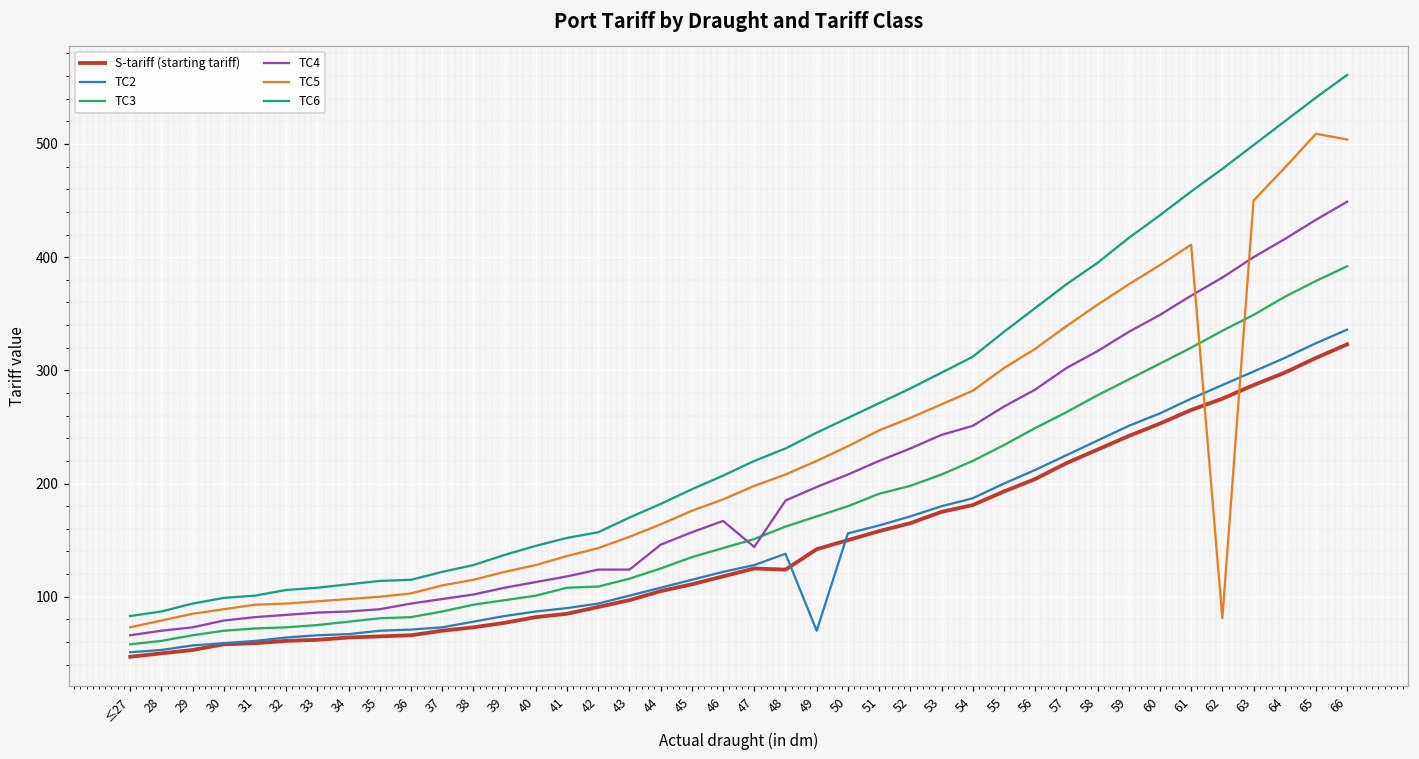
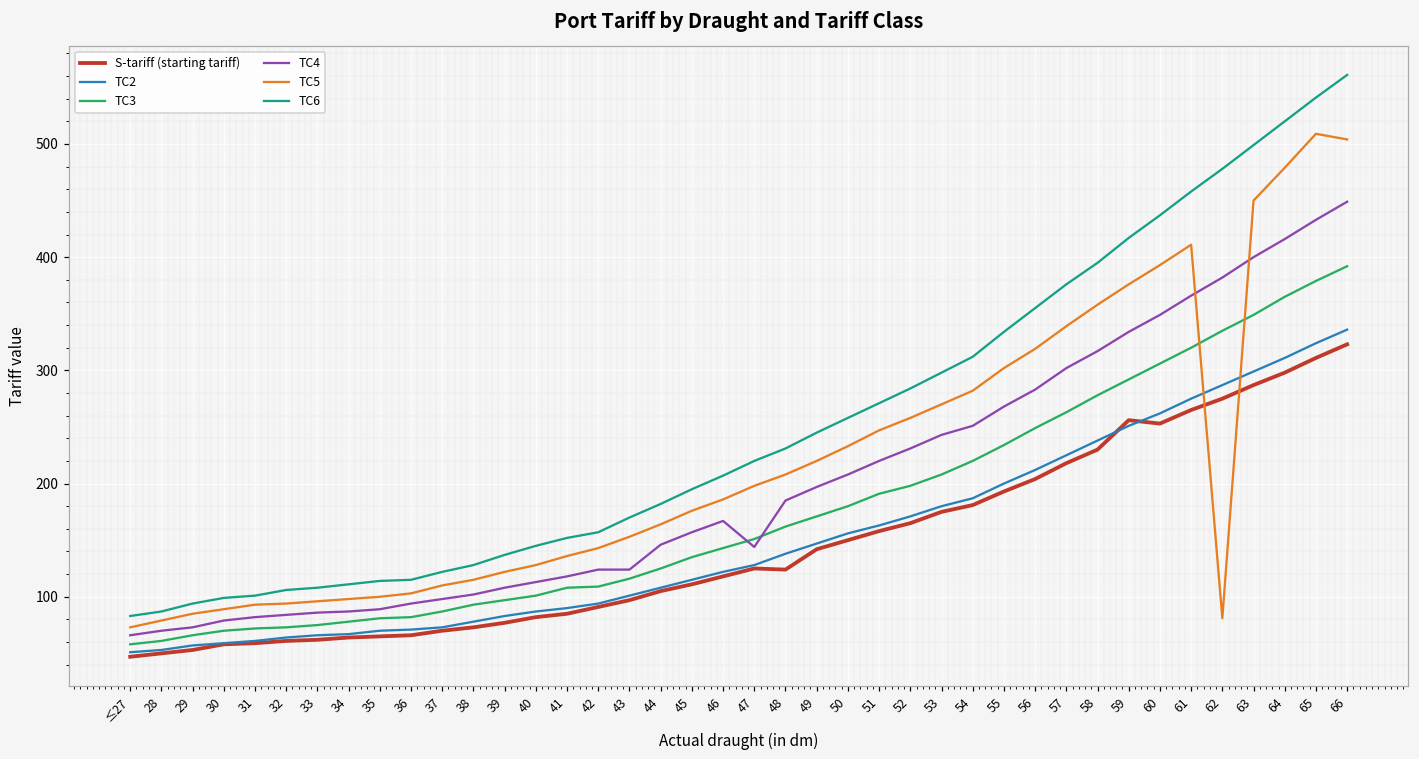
  {
    "S-tariff (starting tariff)": {
      "≤27": 47,
      "28": 50,
      "29": 53,
      "32": 61,
      "33": 62,
      "34": 64,
      "35": 65,
      "36": 66,
      "37": 70,
      "38": 73,
      "39": 77,
      "40": 82,
      "41": 85,
      "42": 91,
      "43": 97,
      "44": 105,
      "45": 111,
      "46": 118,
      "47": 125,
      "48": 124,
      "49": 142,
      "50": 150,
      "51": 158,
      "52": 165,
      "53": 175,
      "54": 181,
      "55": 193,
      "56": 204,
      "57": 218,
      "58": 230,
-     "59": 242,
+     "59": 256,
      "60": 253,
      "61": 265,
      "62": 275,
      "63": 287,
      "64": 298,
      "65": 311,
      "66": 323
    },
    "TC2": {
      "≤27": 51,
      "28": 53,
      "29": 57,
      "32": 64,
      "33": 66,
      "34": 67,
      "35": 70,
      "36": 71,
      "37": 73,
      "38": 78,
      "39": 83,
      "40": 87,
      "41": 90,
      "42": 94,
      "43": 101,
      "44": 108,
      "45": 115,
      "46": 122,
      "47": 128,
      "48": 138,
-     "49": 70,
+     "49": 147,
      "50": 156,
      "51": 163,
      "52": 171,
      "53": 180,
      "54": 187,
      "55": 200,
      "56": 212,
      "57": 225,
      "58": 238,
      "59": 251,
      "60": 262,
      "61": 275,
      "62": 287,
      "63": 299,
      "64": 311,
      "65": 324,
      "66": 336
    },
    "TC4": {
      "≤27": 66,
      "28": 70,
      "29": 73,
      "30": 79,
      "31": 82,
      "32": 84,
      "33": 86,
      "34": 87,
      "35": 89,
      "36": 94,
      "37": 98,
      "38": 102,
      "39": 108,
      "40": 113,
      "41": 118,
      "42": 124,
      "43": 124,
      "44": 146,
      "45": 157,
      "46": 167,
      "47": 144,
      "48": 185,
      "49": 197,
      "50": 208,
      "51": 220,
      "52": 231,
      "53": 243,
      "54": 251,
      "55": 268,
      "56": 283,
      "57": 302,
      "58": 317,
      "59": 334,
      "60": 349,
      "61": 366,
      "62": 382,
      "63": 400,
      "64": 416,
      "65": 433,
      "66": 449
    },
    "TC5": {
      "≤27": 73,
      "28": 79,
      "29": 85,
      "30": 89,
      "31": 93,
      "32": 94,
      "33": 96,
      "34": 98,
      "35": 100,
      "36": 103,
      "37": 110,
      "38": 115,
      "39": 122,
      "40": 128,
      "41": 136,
      "42": 143,
      "43": 153,
      "44": 164,
      "45": 176,
      "46": 186,
      "47": 198,
      "48": 208,
      "49": 220,
      "50": 233,
      "51": 247,
      "52": 258,
      "53": 270,
      "54": 282,
      "55": 302,
      "56": 319,
      "57": 339,
      "58": 358,
      "59": 376,
      "60": 393,
      "61": 411,
      "62": 81,
      "63": 450,
      "64": 479,
      "65": 509,
      "66": 504
    }
  }
